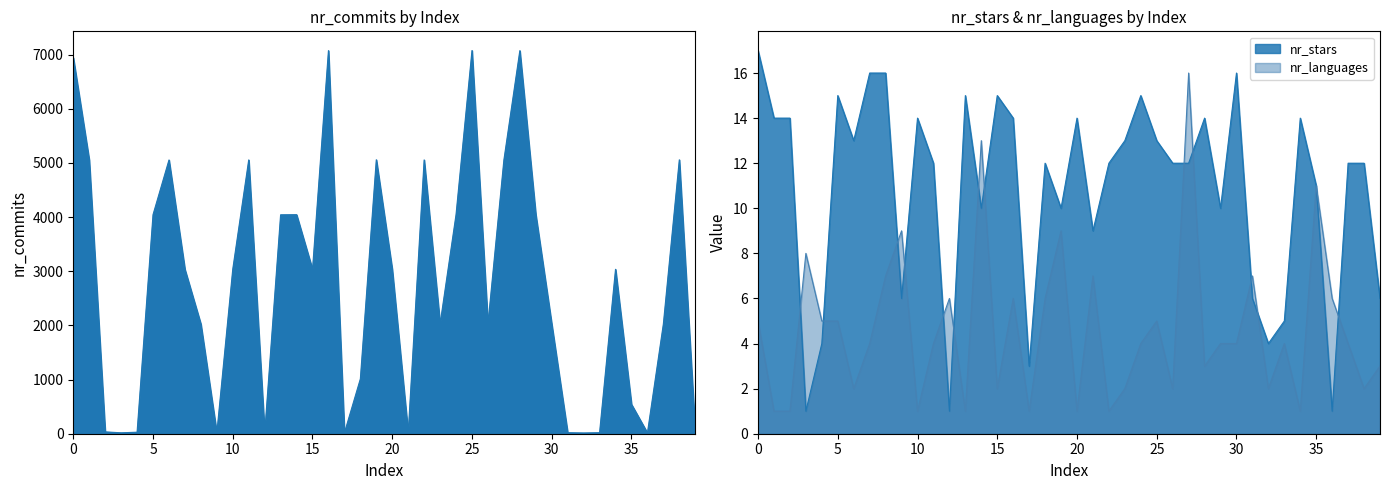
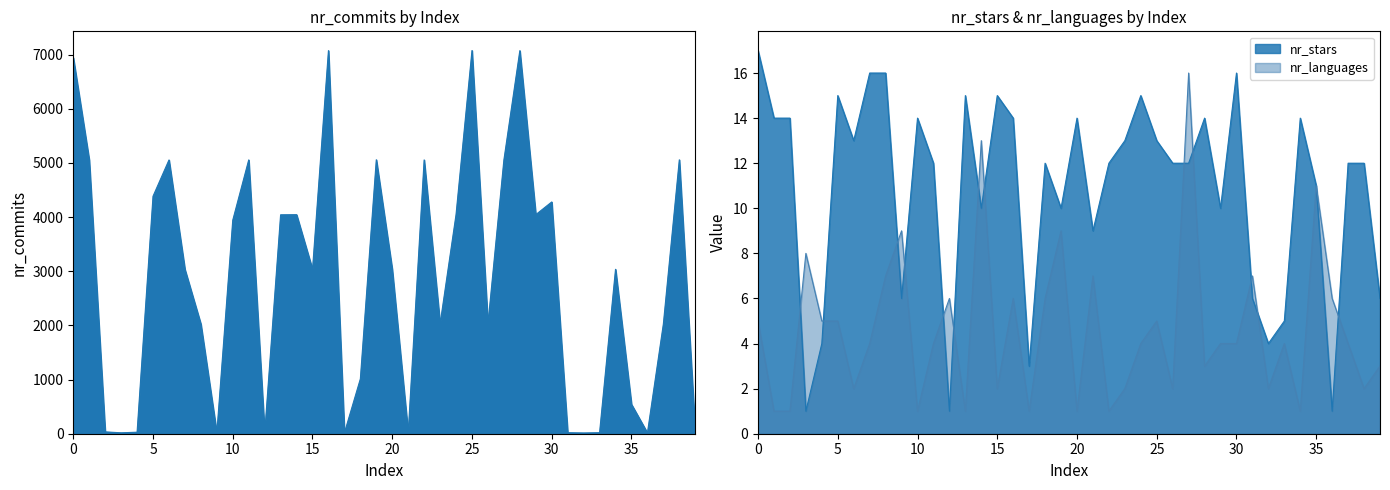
  {
    "nr_commits by Index": {
      "0": 6900,
-     "5": 4000,
-     "10": 3000,
+     "5": 4400,
+     "10": 3900,
      "15": 3000,
      "20": 3000,
      "25": 7100,
-     "30": 2000,
+     "30": 4300,
      "35": 500
    }
  }
